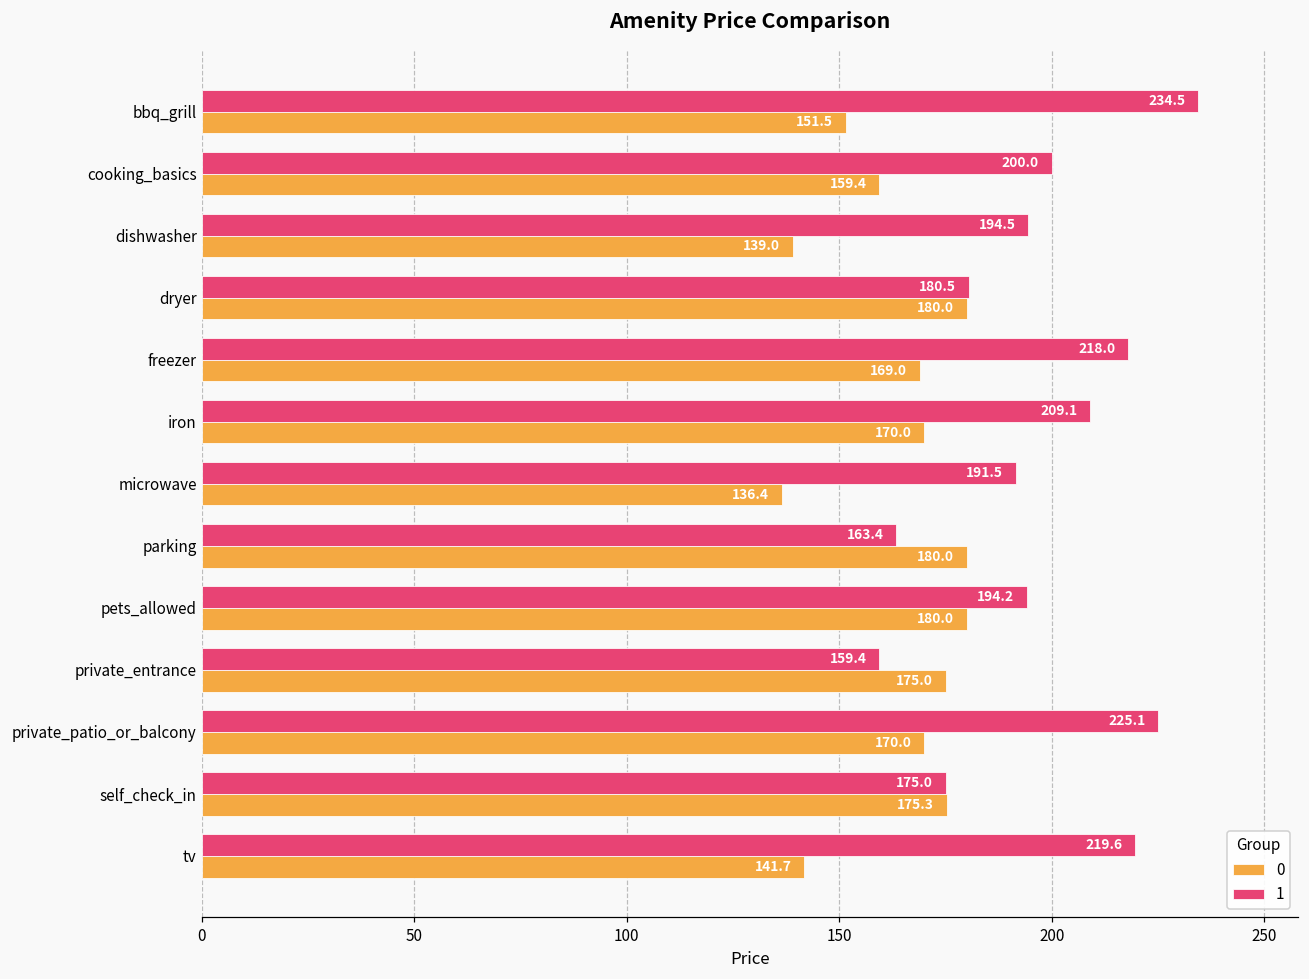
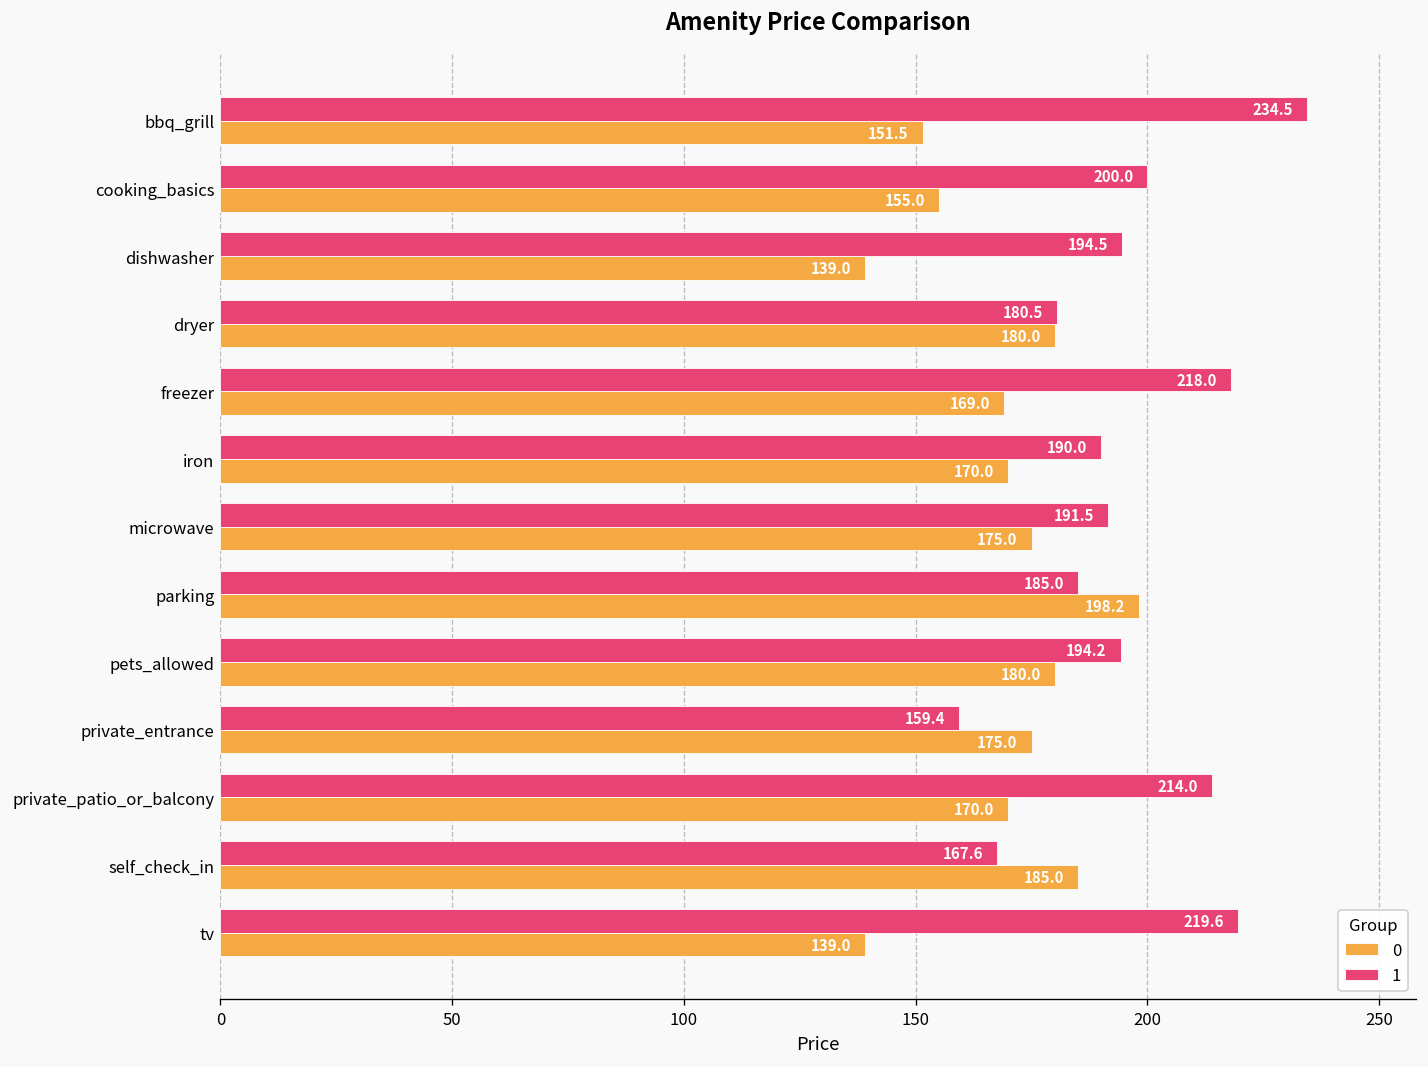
  {
    "0": {
      "bbq_grill": 151.5,
-     "cooking_basics": 159.4,
+     "cooking_basics": 155.0,
      "dishwasher": 139.0,
      "dryer": 180.0,
      "freezer": 169.0,
      "iron": 170.0,
-     "microwave": 136.4,
-     "parking": 180.0,
+     "microwave": 175.0,
+     "parking": 198.2,
      "pets_allowed": 180.0,
      "private_entrance": 175.0,
      "private_patio_or_balcony": 170.0,
-     "self_check_in": 175.3,
-     "tv": 141.7
+     "self_check_in": 185.0,
+     "tv": 139.0
    },
    "1": {
      "bbq_grill": 234.5,
      "cooking_basics": 200.0,
      "dishwasher": 194.5,
      "dryer": 180.5,
      "freezer": 218.0,
-     "iron": 209.1,
+     "iron": 190.0,
      "microwave": 191.5,
-     "parking": 163.4,
+     "parking": 185.0,
      "pets_allowed": 194.2,
      "private_entrance": 159.4,
-     "private_patio_or_balcony": 225.1,
-     "self_check_in": 175.0,
+     "private_patio_or_balcony": 214.0,
+     "self_check_in": 167.6,
      "tv": 219.6
    }
  }
